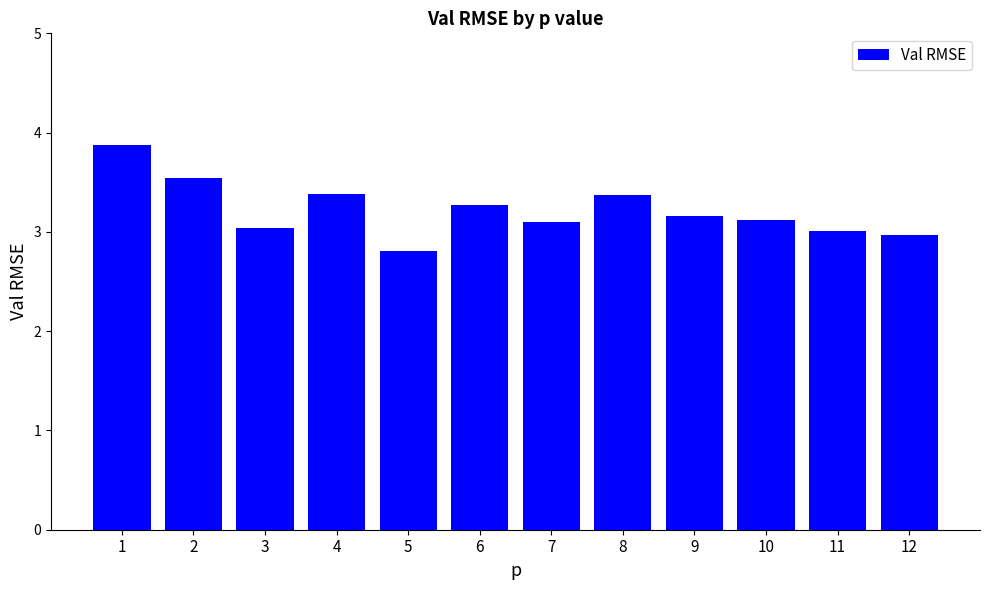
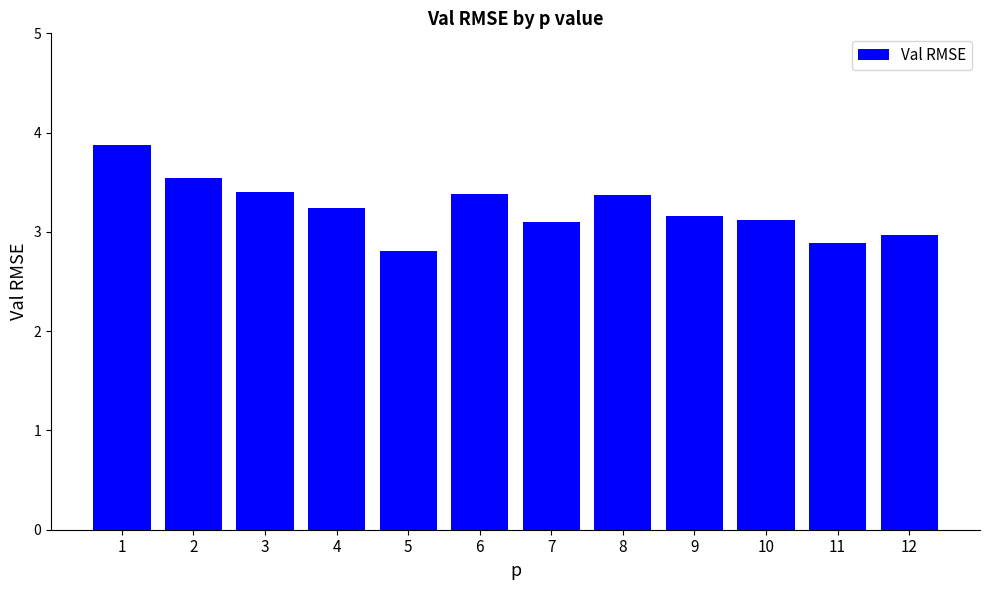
  {
    "1": 3.9,
    "2": 3.5,
-   "3": 3.0,
-   "4": 3.4,
+   "3": 3.4,
+   "4": 3.2,
    "5": 2.8,
-   "6": 3.3,
+   "6": 3.4,
    "7": 3.1,
    "8": 3.4,
    "9": 3.2,
    "10": 3.1,
-   "11": 3.0,
+   "11": 2.9,
    "12": 3.0
  }
